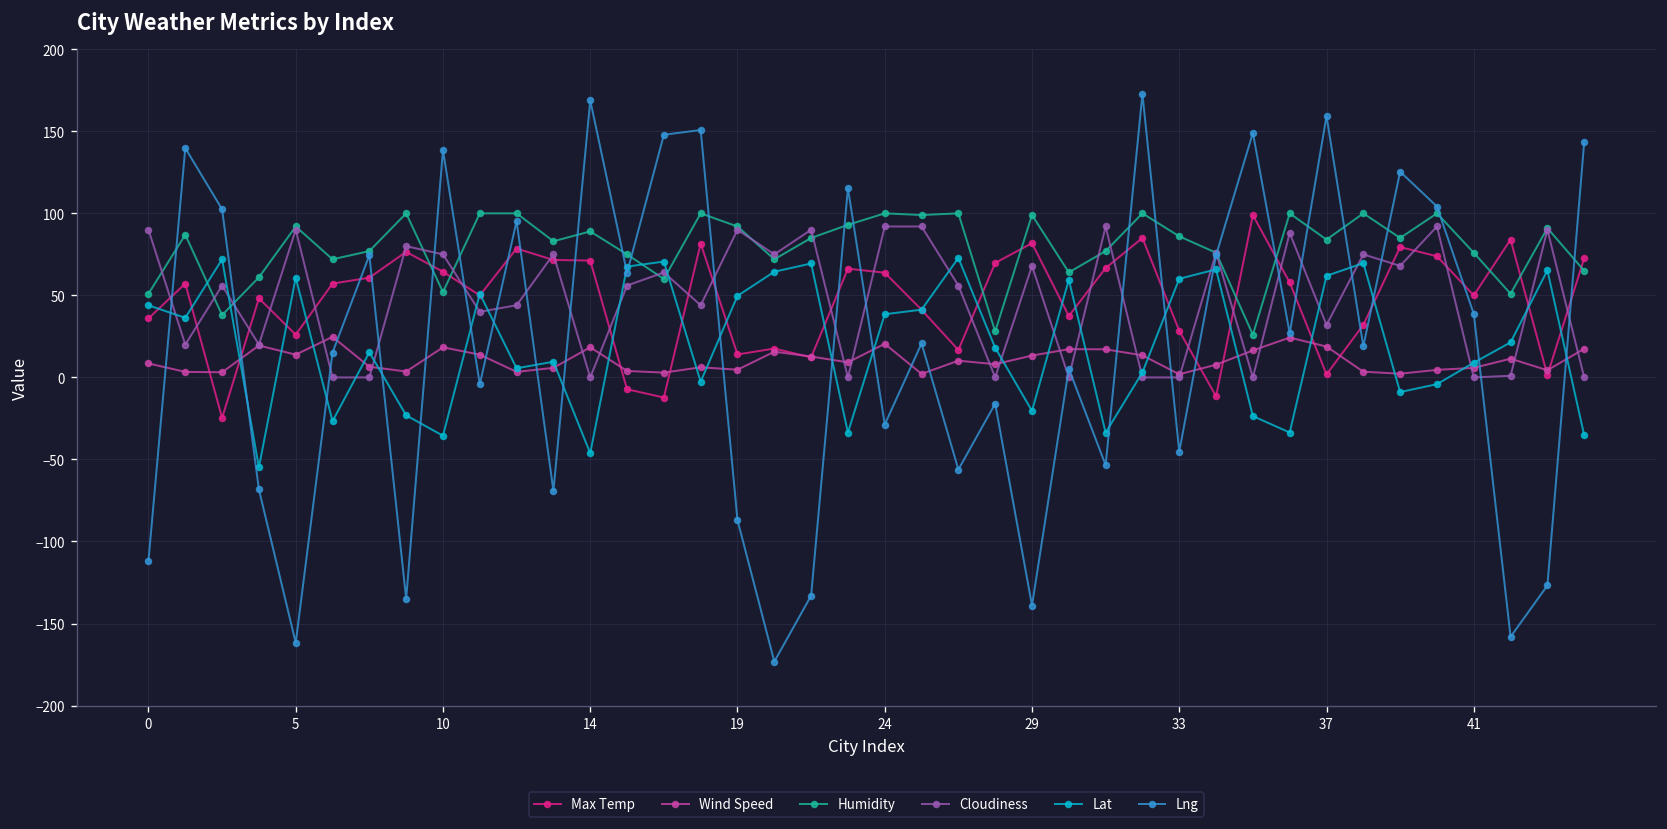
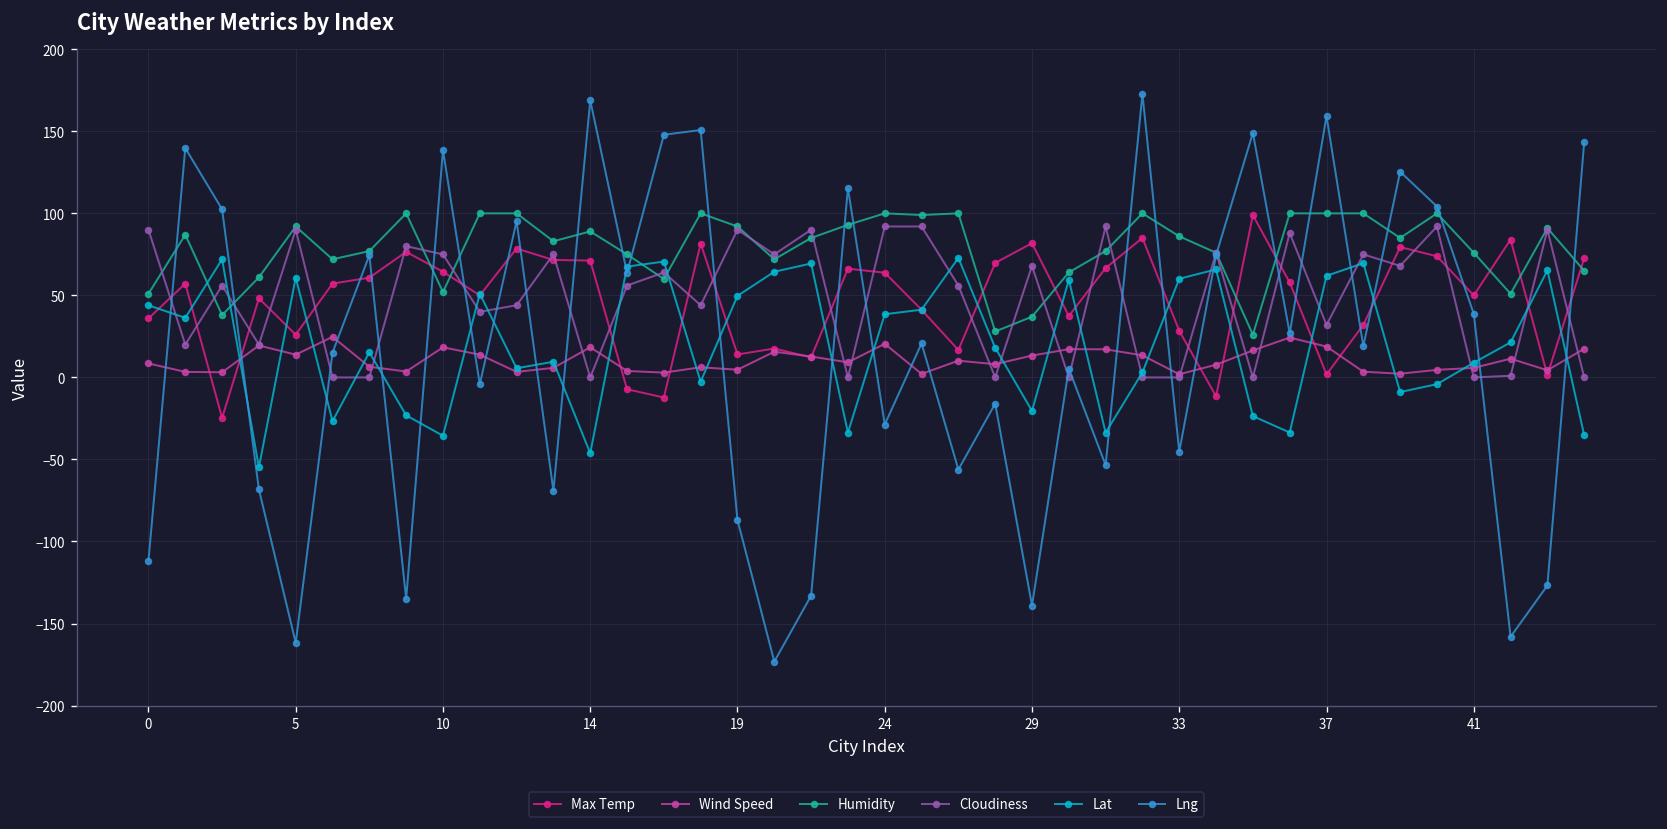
  {
    "Humidity": {
      "0": 51,
      "5": 92,
      "10": 52,
      "14": 89,
      "19": 92,
      "24": 100,
-     "29": 99,
+     "29": 37,
      "33": 86,
-     "37": 84,
+     "37": 100,
      "41": 76
    },
    "Lat": {
      "0": 44,
      "5": 61,
      "10": -36,
      "14": -46,
      "19": 50,
      "24": 39,
      "29": -20,
      "33": 60,
      "37": 62,
      "41": 9
    },
    "Lng": {
      "0": -112,
      "5": -162,
      "10": 139,
      "14": 169,
      "19": -87,
      "24": -29,
      "29": -139,
      "33": -45,
      "37": 159,
      "41": 39
    }
  }
